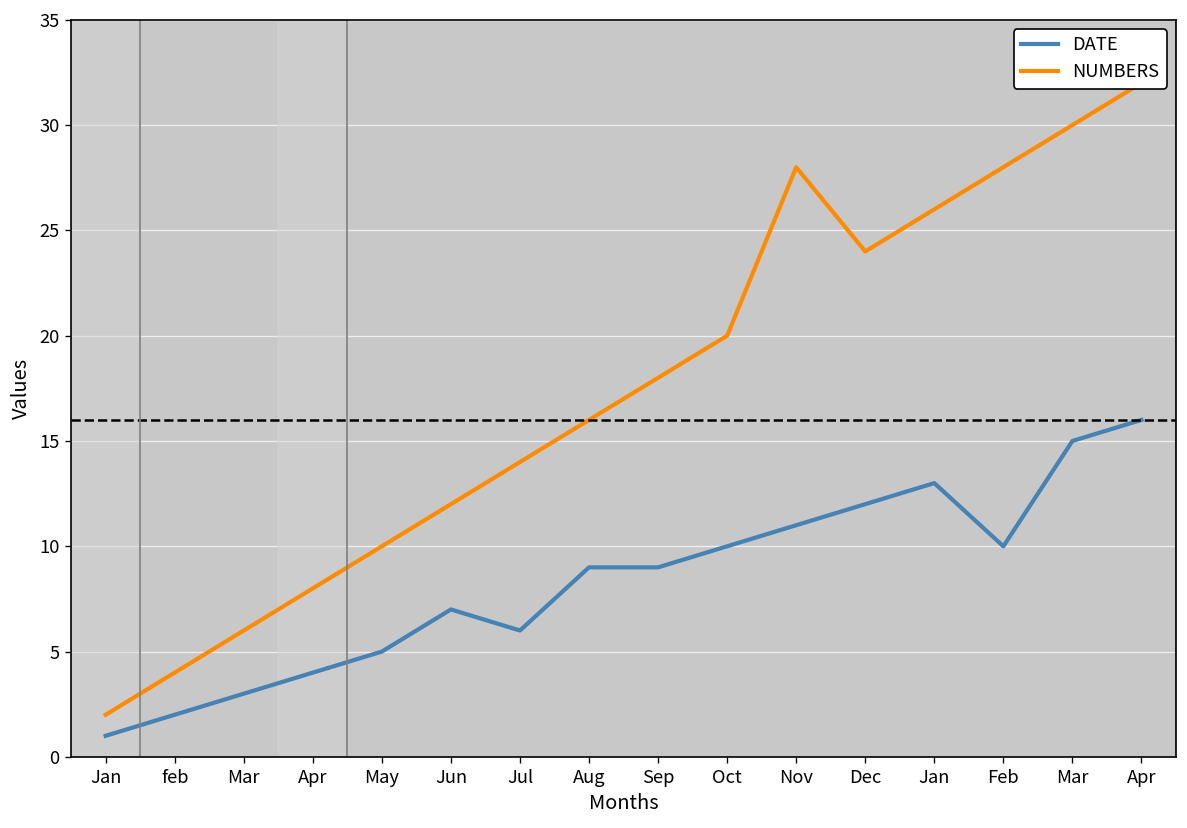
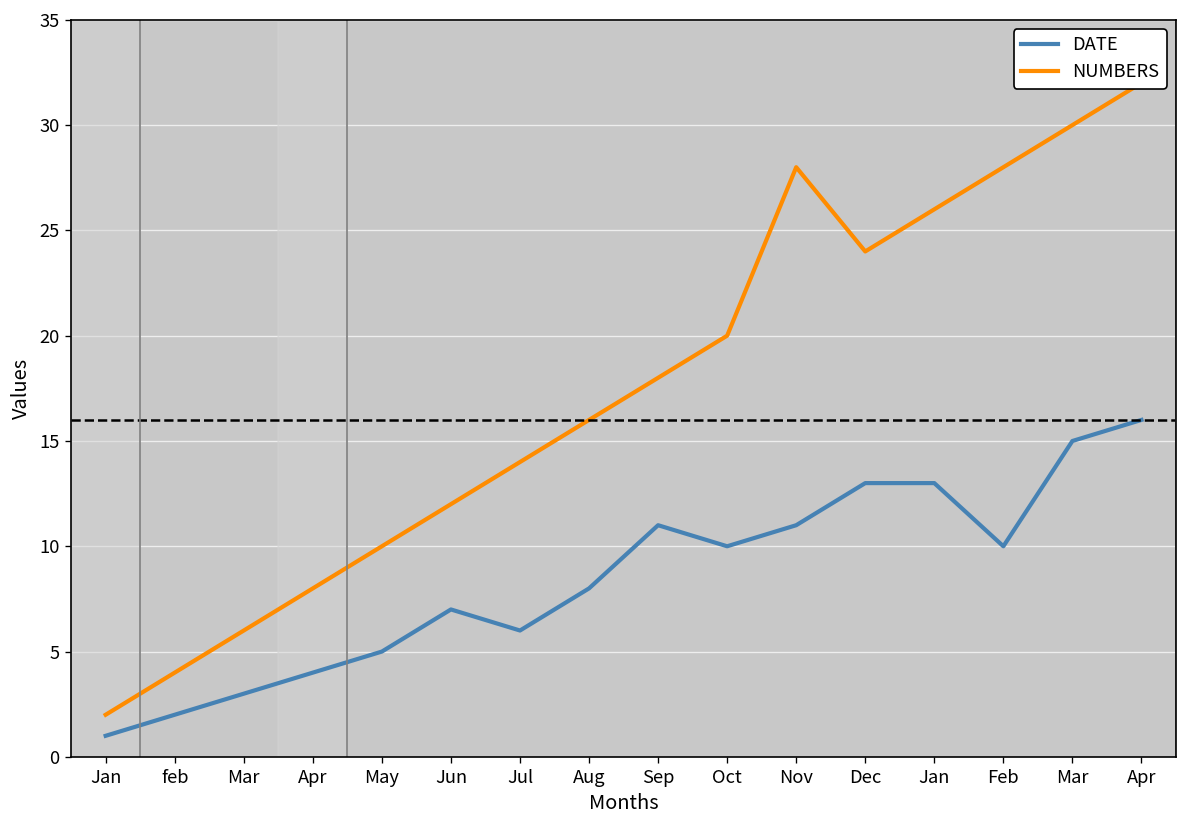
  {
    "DATE": {
      "feb": 2,
      "May": 5,
      "Jun": 7,
      "Jul": 6,
-     "Aug": 9,
-     "Sep": 9,
+     "Aug": 8,
+     "Sep": 11,
      "Oct": 10,
      "Nov": 11,
-     "Dec": 12,
+     "Dec": 13,
      "Feb": 10
    },
    "NUMBERS": {
      "feb": 4,
      "May": 10,
      "Jun": 12,
      "Jul": 14,
      "Aug": 16,
      "Sep": 18,
      "Oct": 20,
      "Nov": 28,
      "Dec": 24,
      "Feb": 28
    }
  }
